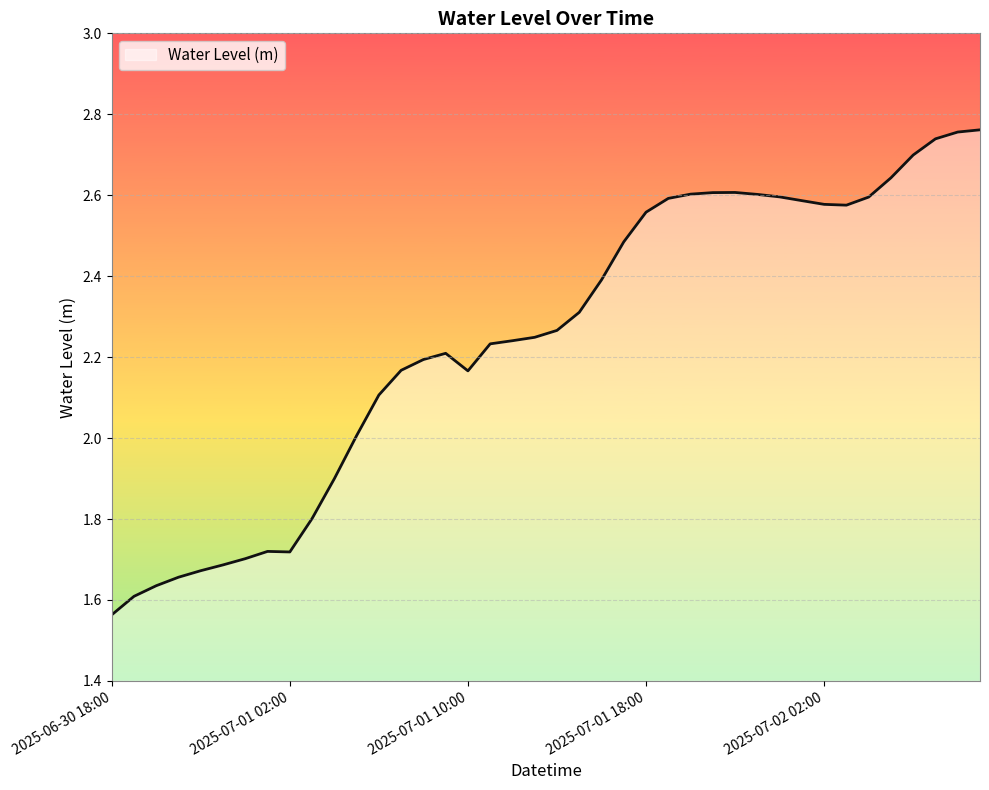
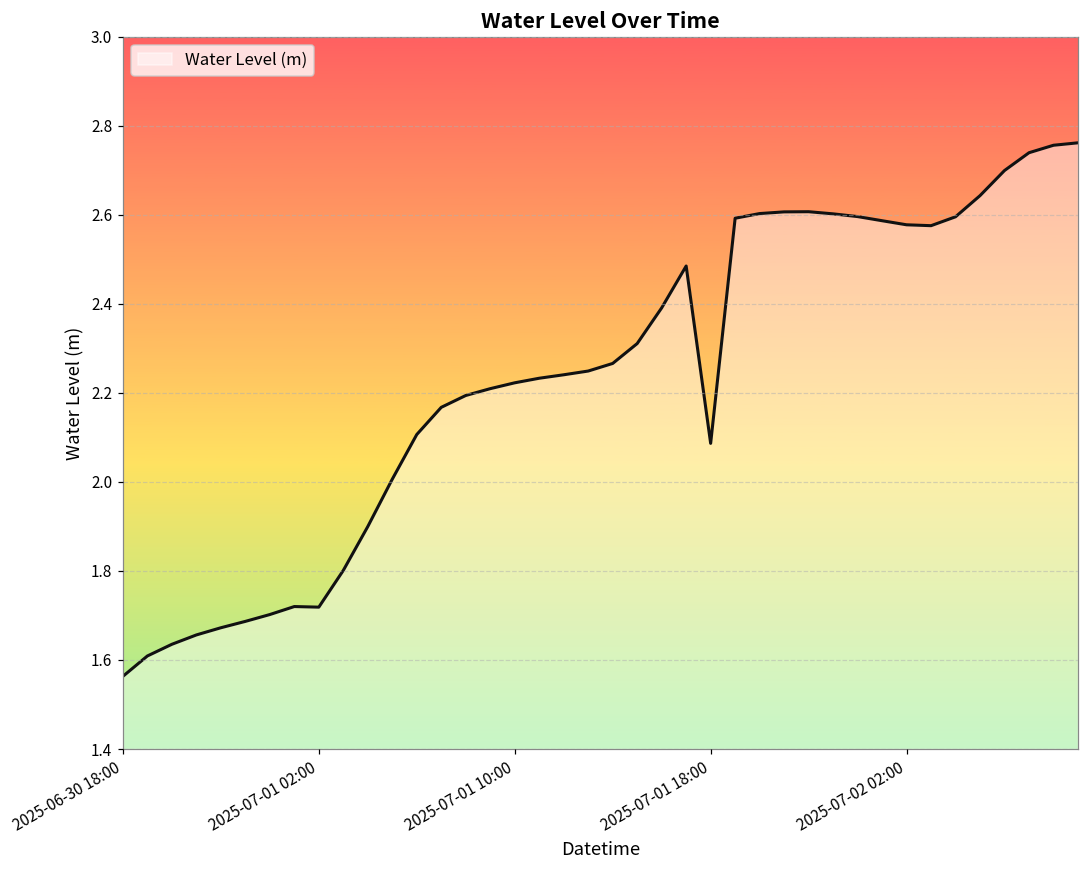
  {
    "2025-06-30 18:00": 1.56,
    "2025-07-01 02:00": 1.72,
-   "2025-07-01 10:00": 2.17,
-   "2025-07-01 18:00": 2.56,
+   "2025-07-01 10:00": 2.22,
+   "2025-07-01 18:00": 2.09,
    "2025-07-02 02:00": 2.58
  }
